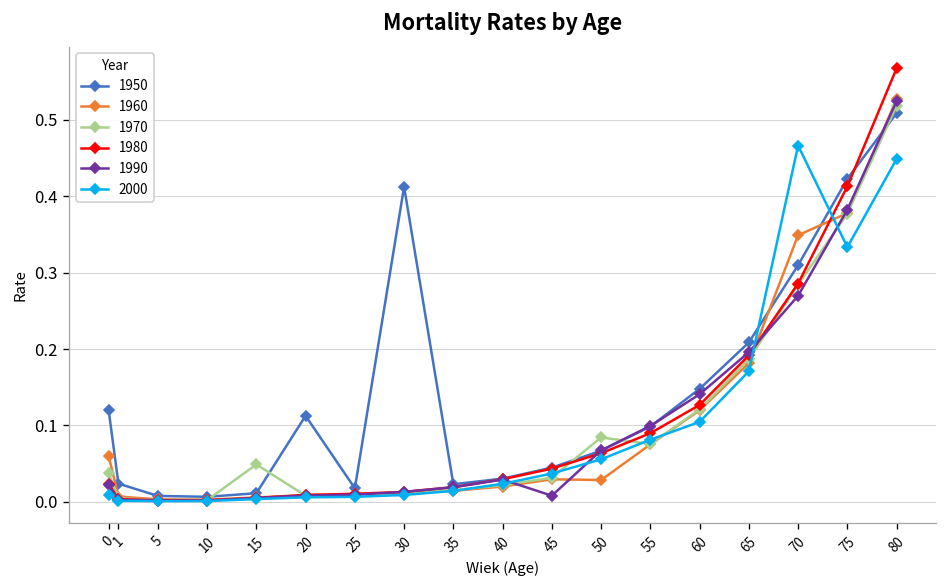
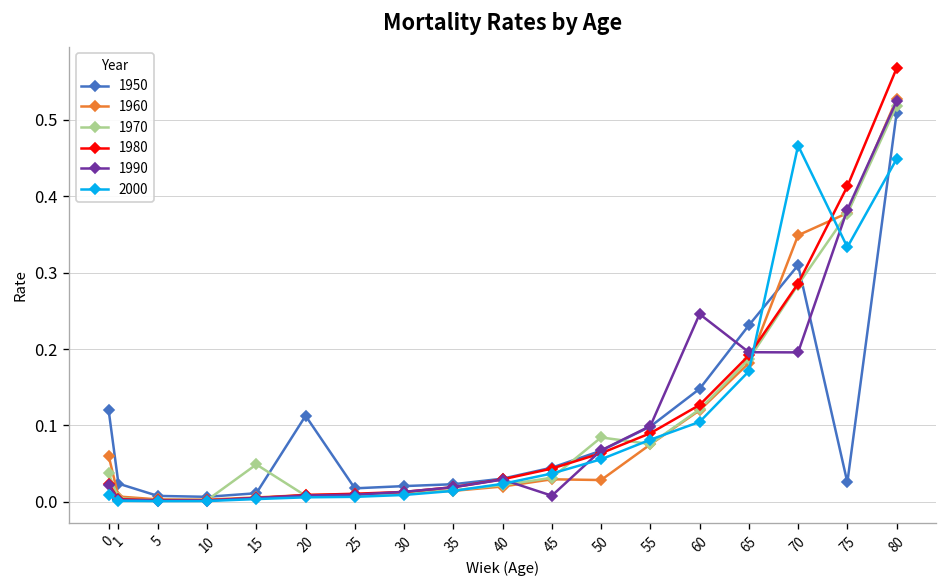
  {
    "1950": {
      "0": 0.12,
      "1": 0.02,
      "5": 0.01,
      "15": 0.01,
      "20": 0.11,
      "25": 0.02,
-     "30": 0.41,
+     "30": 0.02,
      "60": 0.15,
-     "65": 0.21,
+     "65": 0.23,
      "70": 0.31,
-     "75": 0.42,
+     "75": 0.03,
      "80": 0.51
    },
    "1960": {
      "0": 0.06,
      "50": 0.03,
      "65": 0.18,
      "70": 0.35
    },
    "1970": {
      "0": 0.04,
      "15": 0.05,
      "50": 0.08,
      "65": 0.19,
      "80": 0.52
    },
    "1980": {
      "55": 0.09,
      "60": 0.13,
      "65": 0.19,
      "75": 0.41,
      "80": 0.57
    },
    "1990": {
      "45": 0.01,
-     "60": 0.14,
+     "60": 0.25,
      "65": 0.20,
-     "70": 0.27,
+     "70": 0.20,
      "75": 0.38
    },
    "2000": {
      "0": 0.01,
      "45": 0.04,
      "50": 0.06,
      "55": 0.08,
      "60": 0.10,
      "65": 0.17,
      "70": 0.47,
      "75": 0.33,
      "80": 0.45
    }
  }
